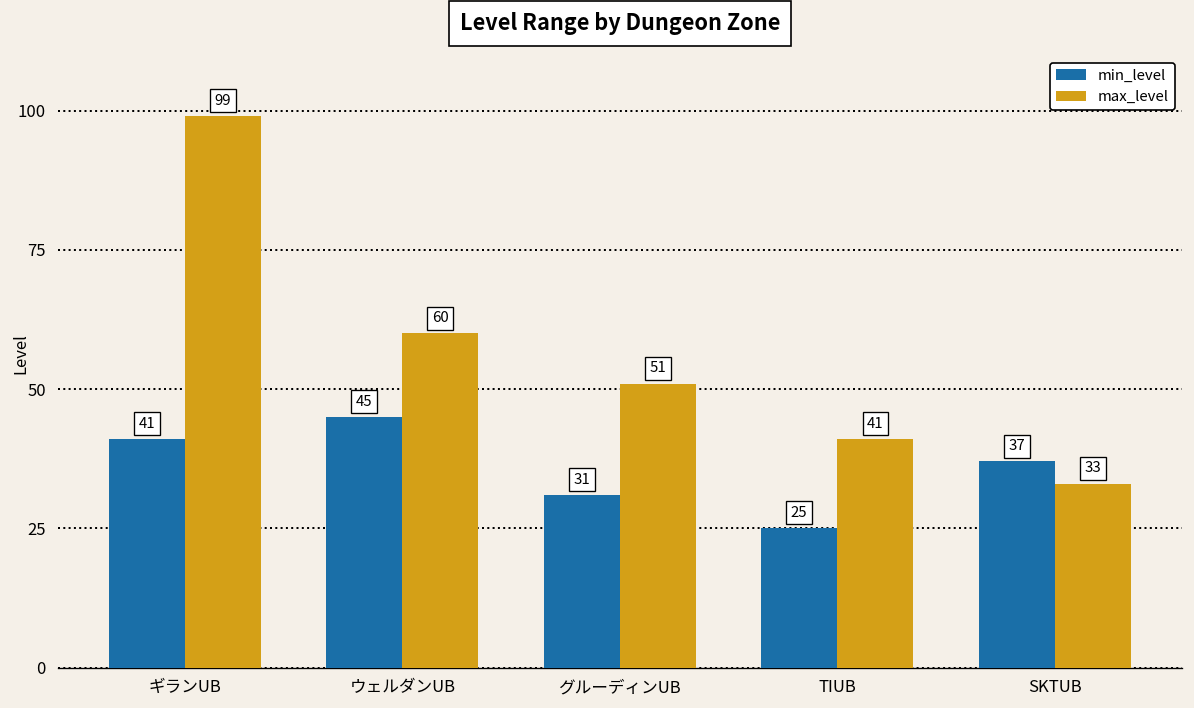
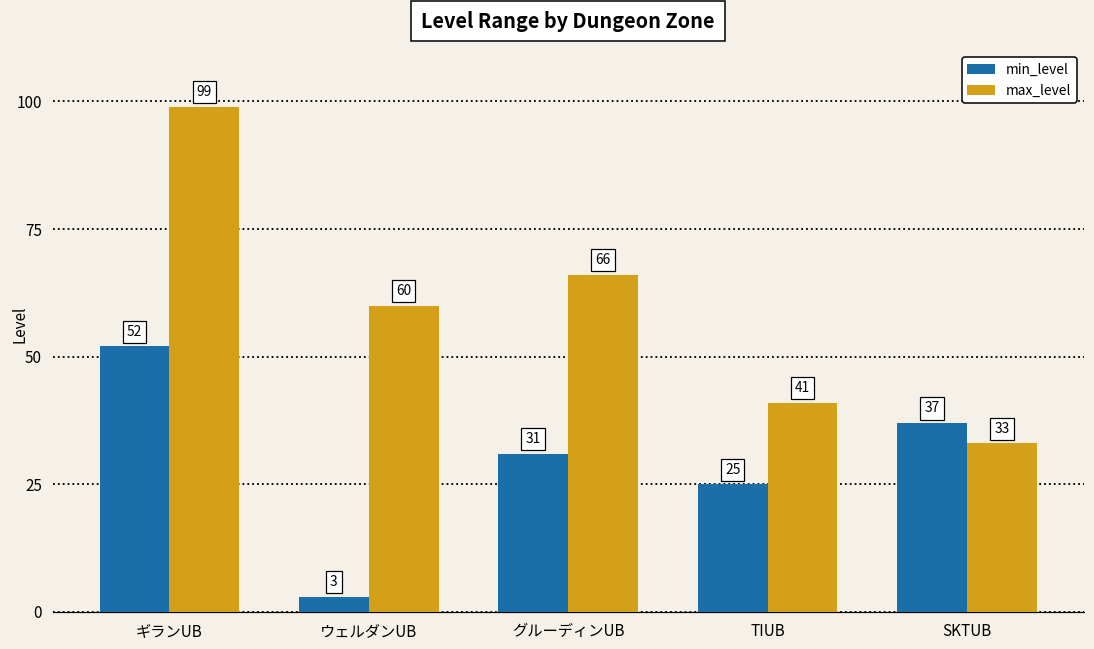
  {
    "min_level": {
-     "ギランUB": 41,
-     "ウェルダンUB": 45
+     "ギランUB": 52,
+     "ウェルダンUB": 3
    },
    "max_level": {
-     "グルーディンUB": 51
+     "グルーディンUB": 66
    }
  }
